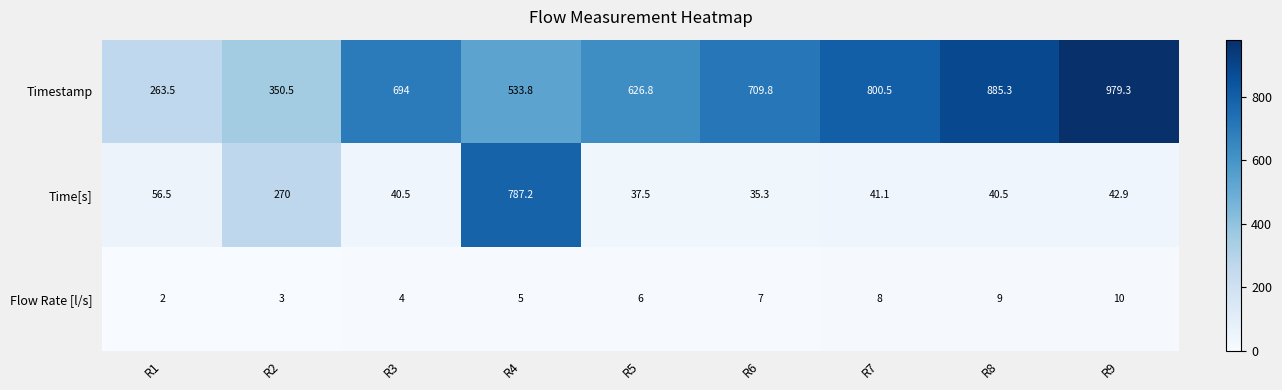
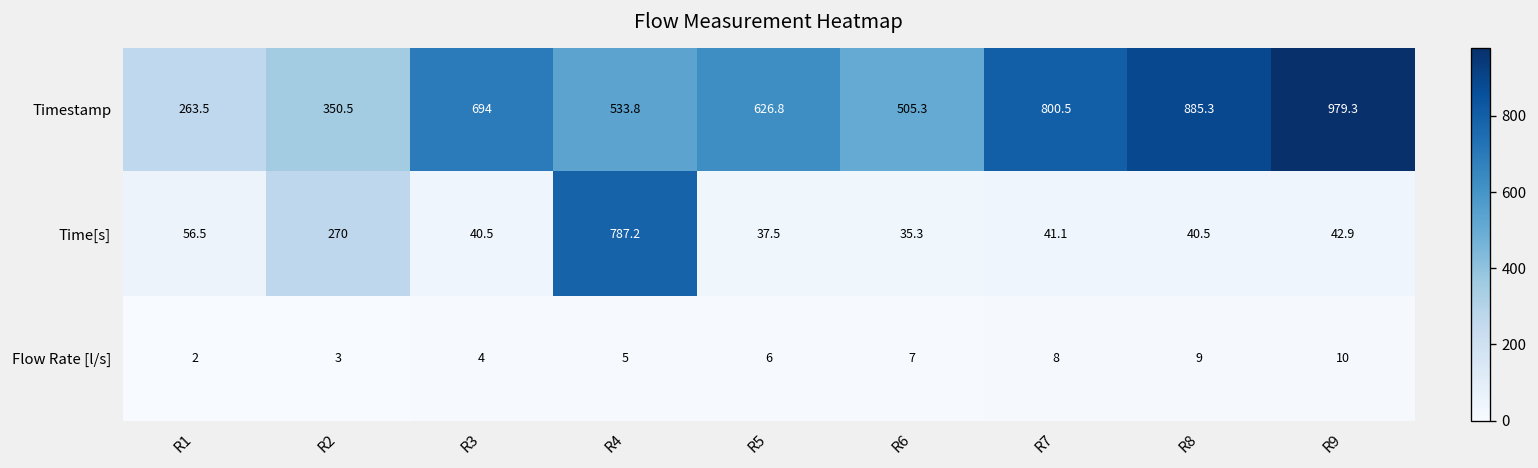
  {
    "Timestamp": {
      "R1": 263.5,
      "R2": 350.5,
      "R3": 694,
      "R4": 533.8,
      "R5": 626.8,
-     "R6": 709.8,
+     "R6": 505.3,
      "R7": 800.5,
      "R8": 885.3,
      "R9": 979.3
    },
    "Time[s]": {
      "R1": 56.5,
      "R2": 270,
      "R3": 40.5,
      "R4": 787.2,
      "R5": 37.5,
      "R6": 35.3,
      "R7": 41.1,
      "R8": 40.5,
      "R9": 42.9
    },
    "Flow Rate [l/s]": {
      "R1": 2,
      "R2": 3,
      "R3": 4,
      "R4": 5,
      "R5": 6,
      "R6": 7,
      "R7": 8,
      "R8": 9,
      "R9": 10
    }
  }
